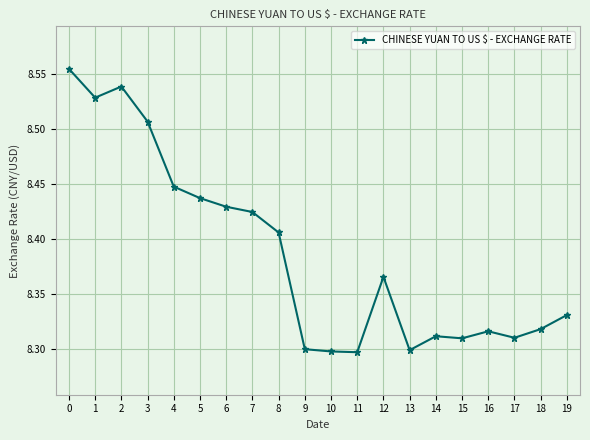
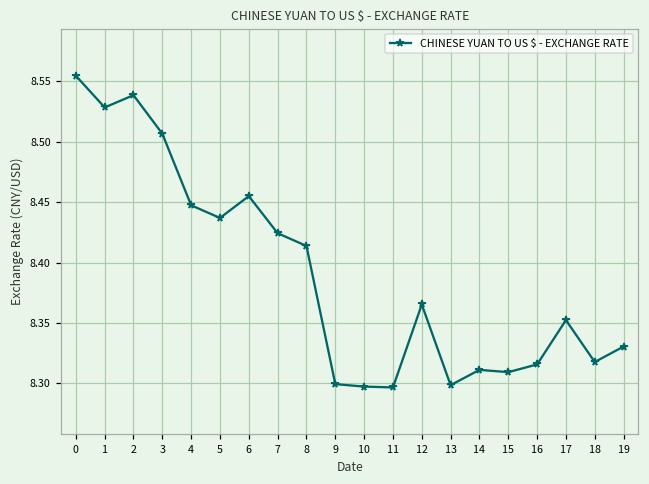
  {
    "0": 8.555,
    "1": 8.528,
    "2": 8.539,
    "3": 8.507,
    "4": 8.447,
    "5": 8.437,
-   "6": 8.429,
+   "6": 8.455,
    "7": 8.424,
-   "8": 8.406,
+   "8": 8.414,
    "9": 8.299,
    "10": 8.297,
    "11": 8.297,
    "12": 8.365,
    "13": 8.299,
    "14": 8.311,
    "15": 8.309,
    "16": 8.316,
-   "17": 8.310,
+   "17": 8.352,
    "18": 8.318,
    "19": 8.331
  }
